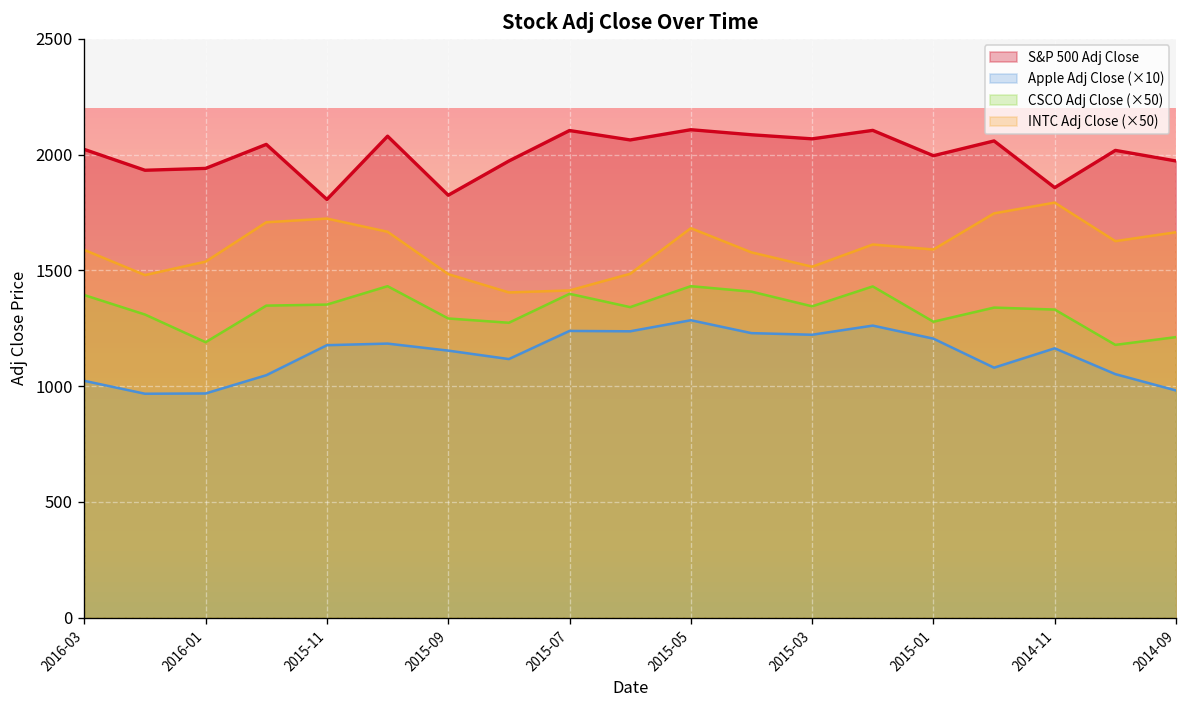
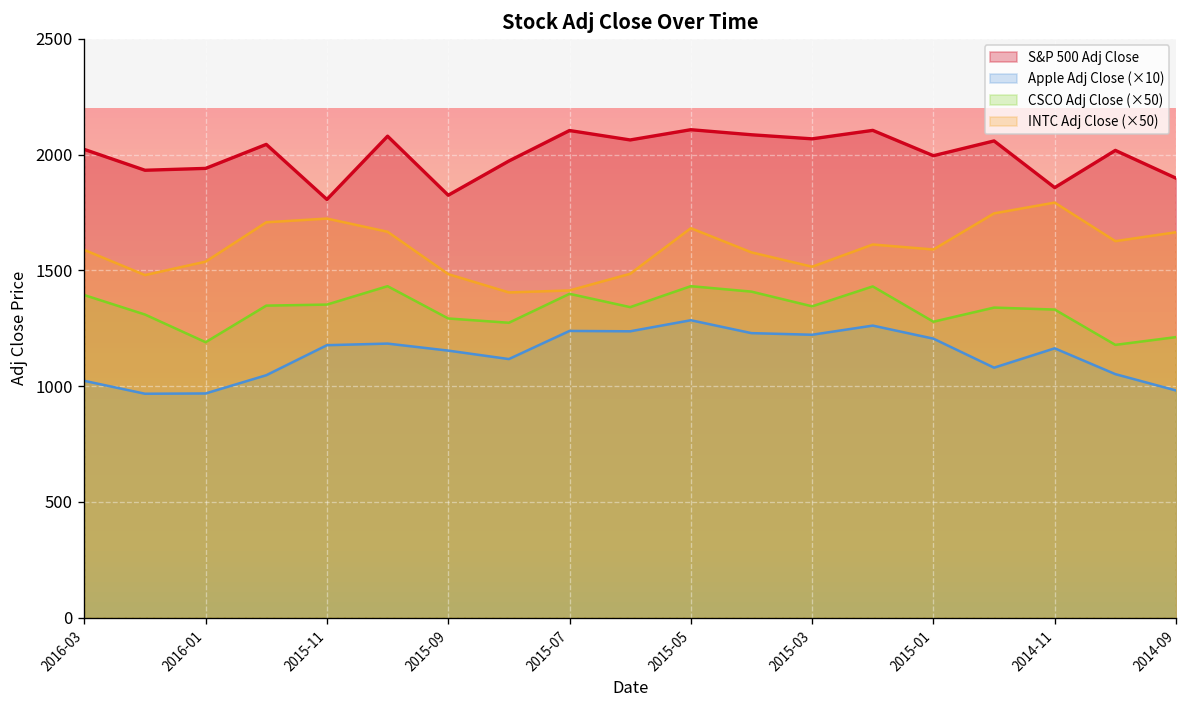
  {
    "S&P 500 Adj Close": {
      "2016-03": 2020,
      "2016-01": 1940,
      "2015-11": 1810,
      "2015-09": 1820,
      "2015-07": 2100,
      "2015-05": 2110,
      "2015-03": 2070,
      "2015-01": 1990,
      "2014-11": 1860,
-     "2014-09": 1970
+     "2014-09": 1900
    },
    "Apple Adj Close (×10)": {
      "2016-03": 1020,
      "2016-01": 970,
      "2015-11": 1180,
      "2015-09": 1150,
      "2015-07": 1240,
      "2015-05": 1280,
      "2015-03": 1220,
      "2015-01": 1200,
      "2014-11": 1160,
      "2014-09": 980
    }
  }
